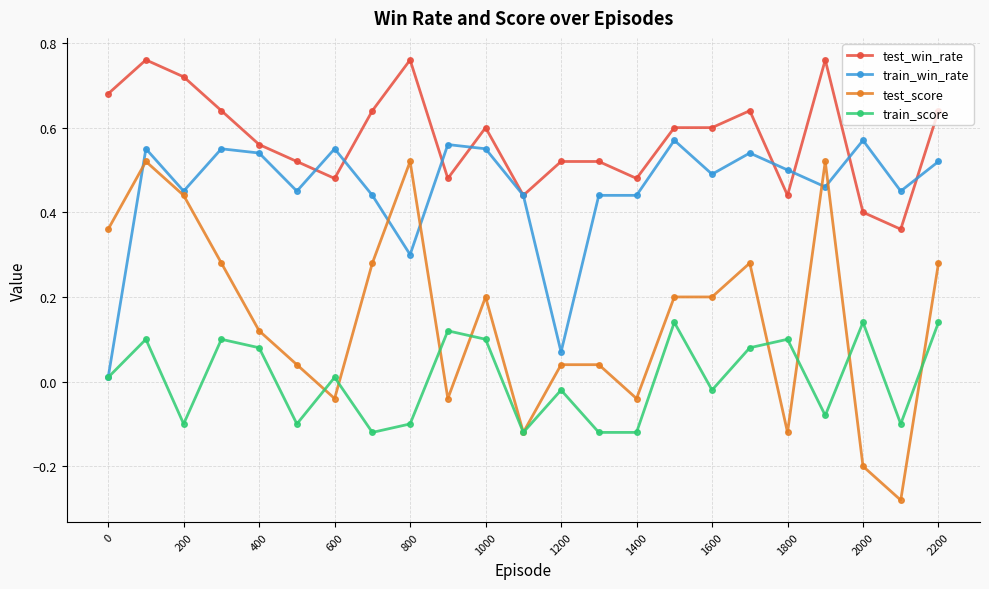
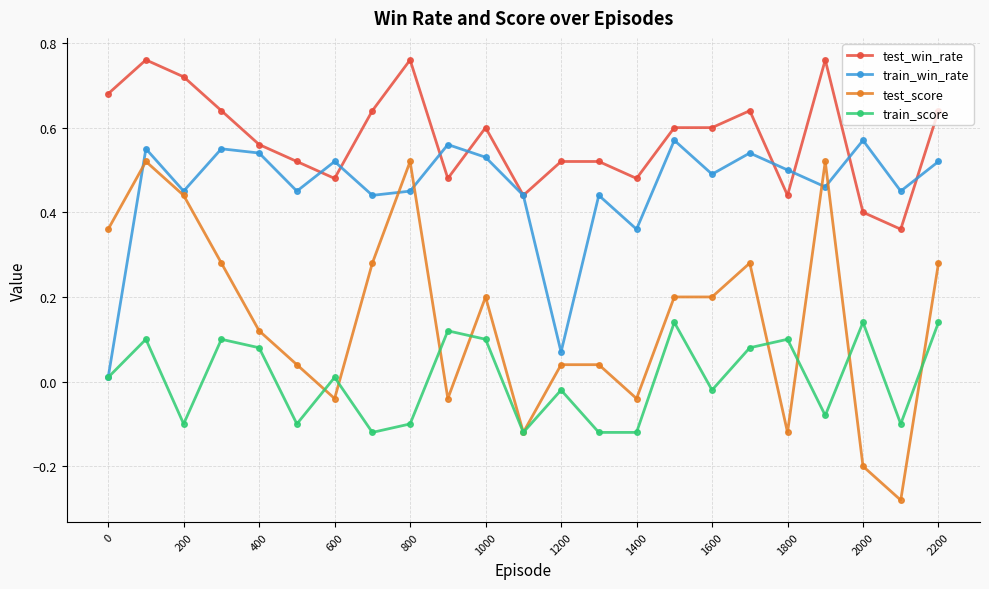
  {
    "train_win_rate": {
      "200": 0.45,
      "400": 0.54,
-     "600": 0.55,
-     "800": 0.30,
-     "1000": 0.55,
+     "600": 0.52,
+     "800": 0.45,
+     "1000": 0.53,
      "1200": 0.07,
-     "1400": 0.44,
+     "1400": 0.36,
      "1600": 0.49,
      "1800": 0.50,
      "2000": 0.57,
      "2200": 0.52
    },
    "train_score": {
      "200": -0.10,
      "400": 0.08,
      "600": 0.01,
      "800": -0.10,
      "1000": 0.10,
      "1200": -0.02,
      "1400": -0.12,
      "1600": -0.02,
      "1800": 0.10,
      "2000": 0.14,
      "2200": 0.14
    }
  }
